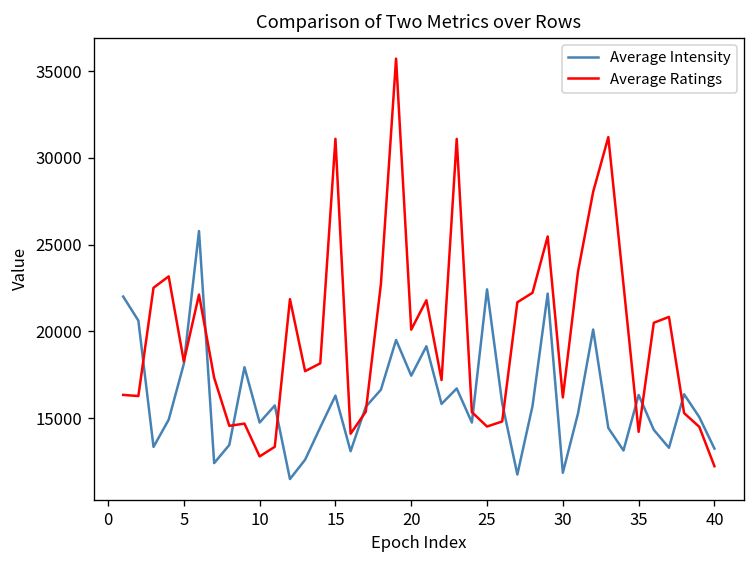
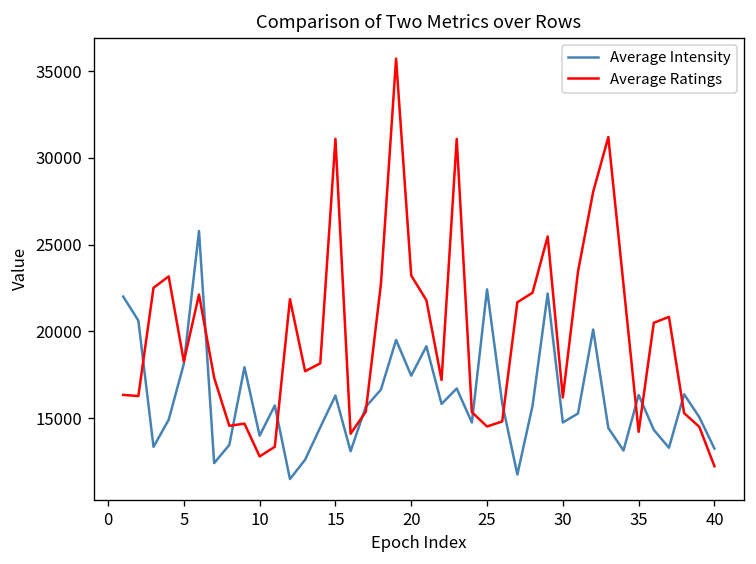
  {
    "Average Intensity": {
-     "10": 14700,
+     "10": 14000,
      "15": 16300,
      "20": 17400,
      "25": 22400,
-     "30": 11900,
+     "30": 14700,
      "35": 16300,
      "40": 13200
    },
    "Average Ratings": {
      "10": 12800,
      "15": 31100,
-     "20": 20100,
+     "20": 23200,
      "25": 14500,
      "30": 16200,
      "35": 14200,
      "40": 12200
    }
  }
